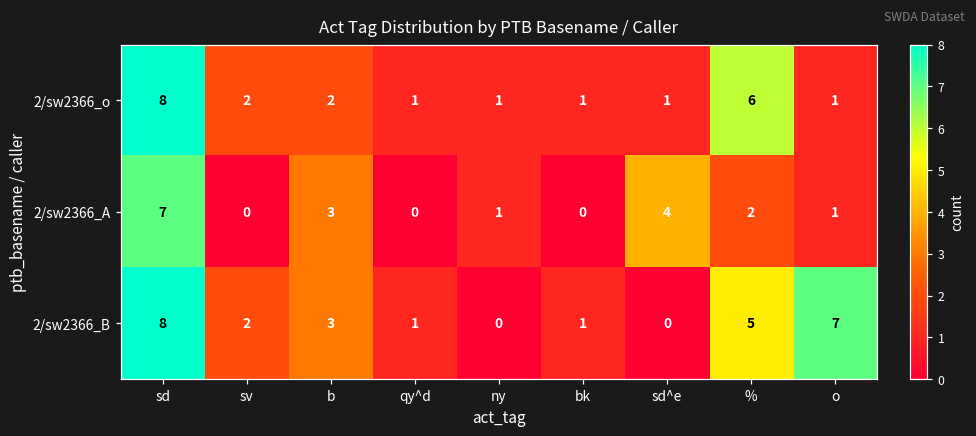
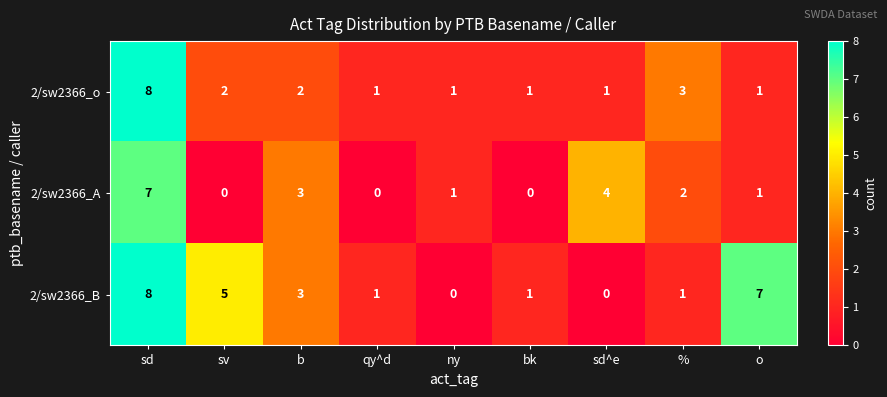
  {
    "2/sw2366_o": {
      "sd": 8,
      "sv": 2,
      "b": 2,
      "qy^d": 1,
      "ny": 1,
      "bk": 1,
      "sd^e": 1,
-     "%": 6,
+     "%": 3,
      "o": 1
    },
    "2/sw2366_A": {
      "sd": 7,
      "sv": 0,
      "b": 3,
      "qy^d": 0,
      "ny": 1,
      "bk": 0,
      "sd^e": 4,
      "%": 2,
      "o": 1
    },
    "2/sw2366_B": {
      "sd": 8,
-     "sv": 2,
+     "sv": 5,
      "b": 3,
      "qy^d": 1,
      "ny": 0,
      "bk": 1,
      "sd^e": 0,
-     "%": 5,
+     "%": 1,
      "o": 7
    }
  }
